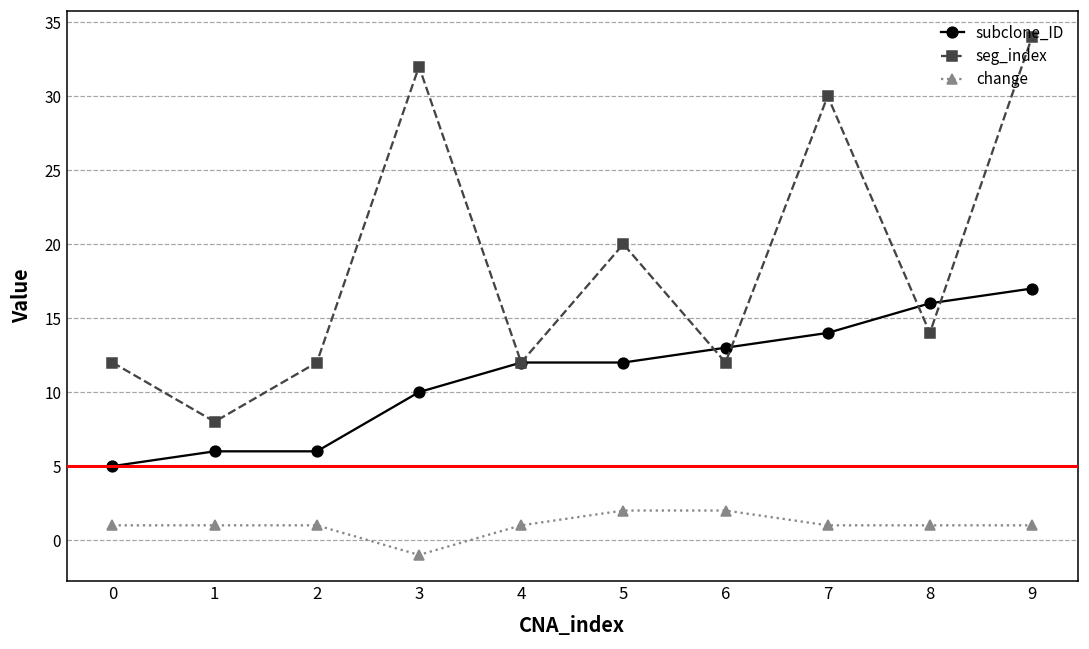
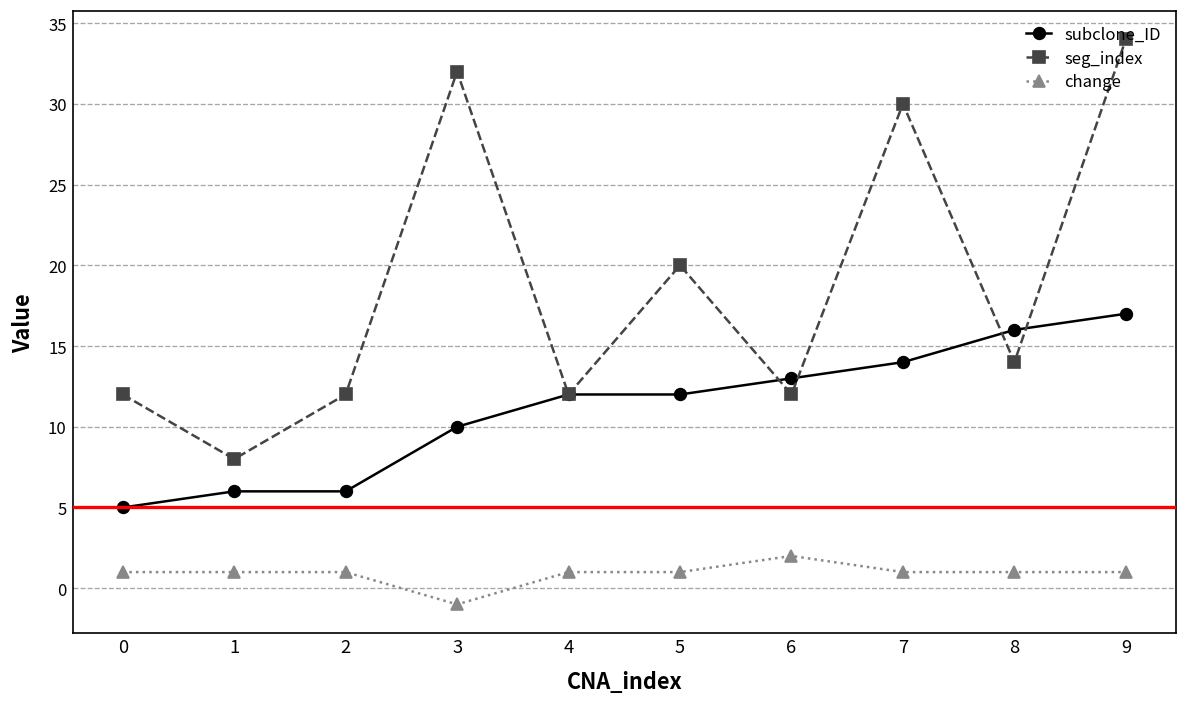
  {
    "subclone_ID": {
      "0": 5,
      "1": 6,
      "2": 6,
      "3": 10,
      "5": 12,
      "6": 13,
      "7": 14,
      "8": 16,
      "9": 17
    },
    "seg_index": {
      "0": 12,
      "1": 8,
      "2": 12,
      "3": 32,
      "5": 20,
      "6": 12,
      "7": 30,
      "8": 14,
      "9": 34
    },
    "change": {
      "0": 1,
      "1": 1,
      "2": 1,
      "3": -1,
      "4": 1,
-     "5": 2,
+     "5": 1,
      "6": 2,
      "7": 1,
      "8": 1,
      "9": 1
    }
  }
